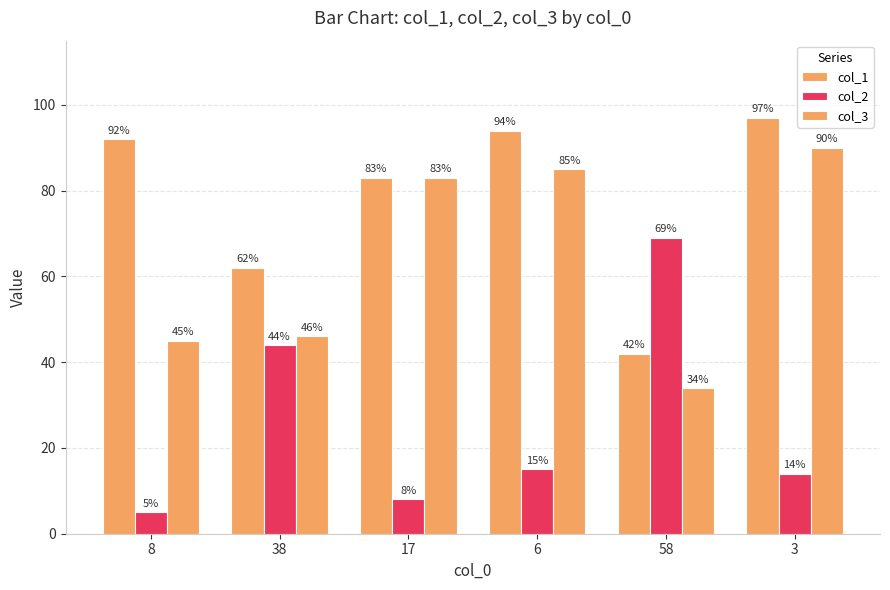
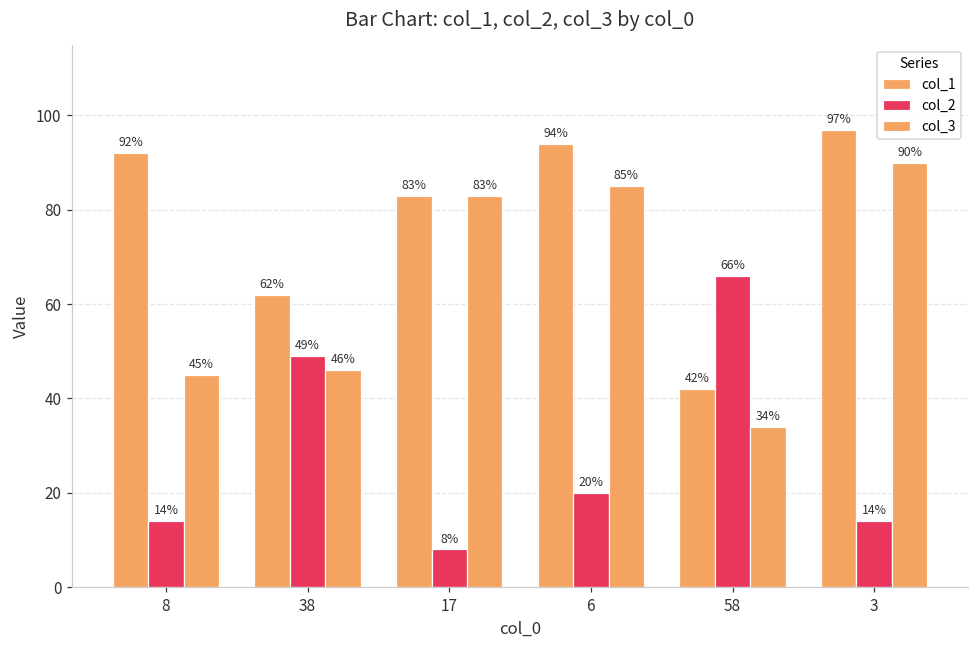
  {
    "col_2": {
-     "8": "5%",
-     "38": "44%",
+     "8": "14%",
+     "38": "49%",
      "17": "8%",
-     "6": "15%",
-     "58": "69%",
+     "6": "20%",
+     "58": "66%",
      "3": "14%"
    }
  }
